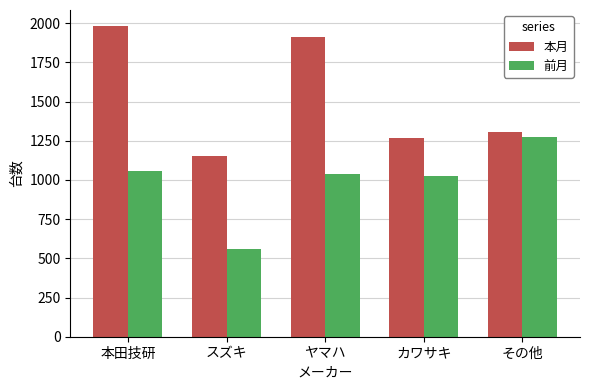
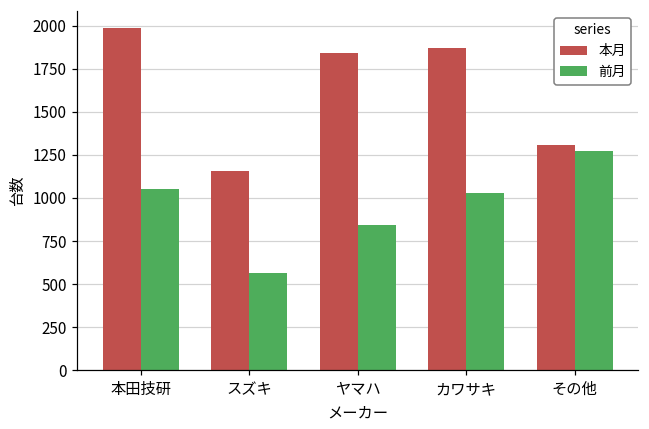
  {
    "本月": {
      "本田技研": 1990,
      "スズキ": 1150,
-     "ヤマハ": 1910,
-     "カワサキ": 1270,
+     "ヤマハ": 1840,
+     "カワサキ": 1870,
      "その他": 1310
    },
    "前月": {
      "本田技研": 1050,
      "スズキ": 560,
-     "ヤマハ": 1040,
+     "ヤマハ": 840,
      "カワサキ": 1030,
      "その他": 1270
    }
  }
